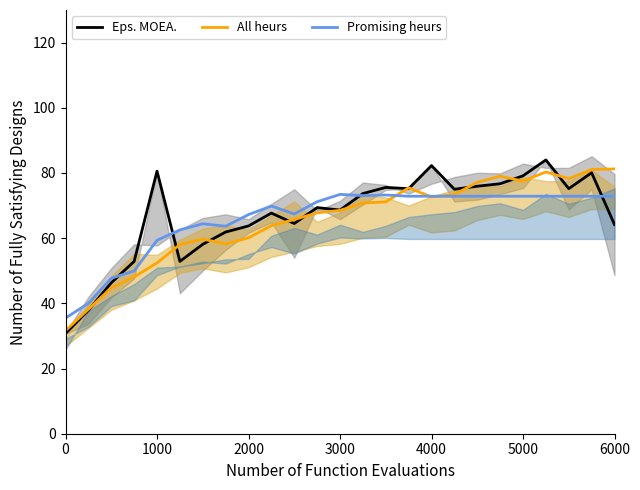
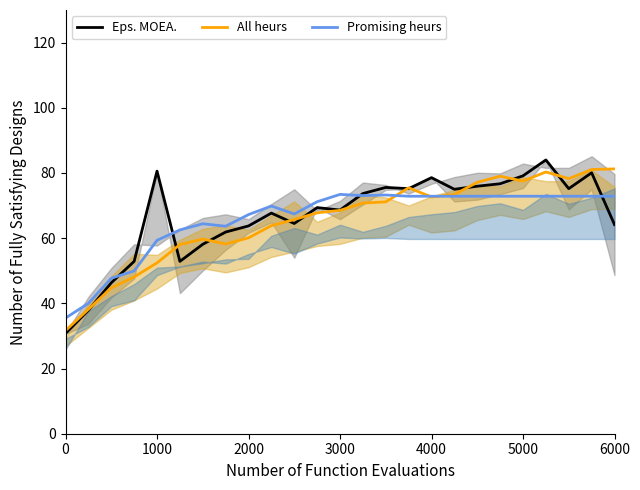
  {
    "Eps. MOEA.": {
      "2000": 64,
-     "4000": 82,
+     "4000": 79,
      "6000": 64
    },
    "Promising heurs": {
      "0": 35,
      "1000": 59,
      "2000": 67,
      "3000": 73,
      "5000": 73,
      "6000": 73
    }
  }
